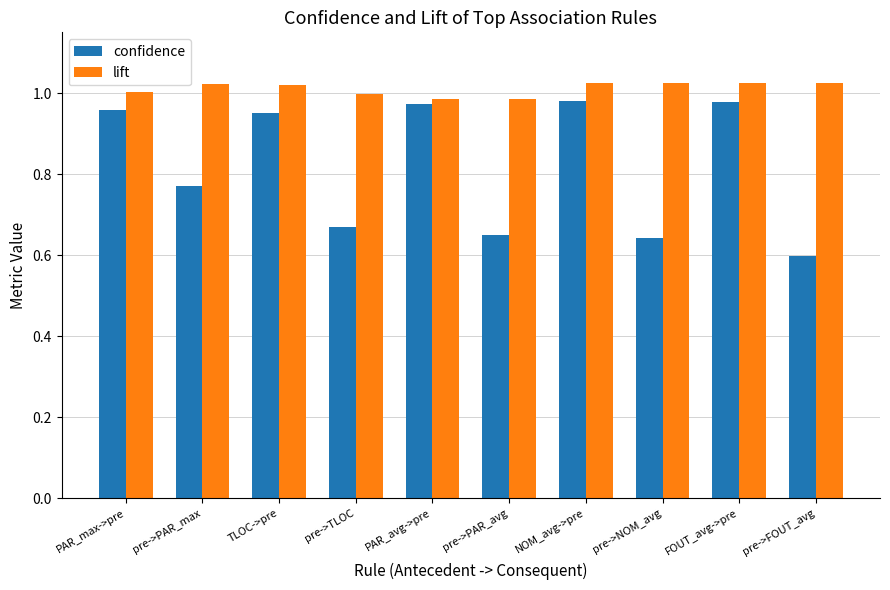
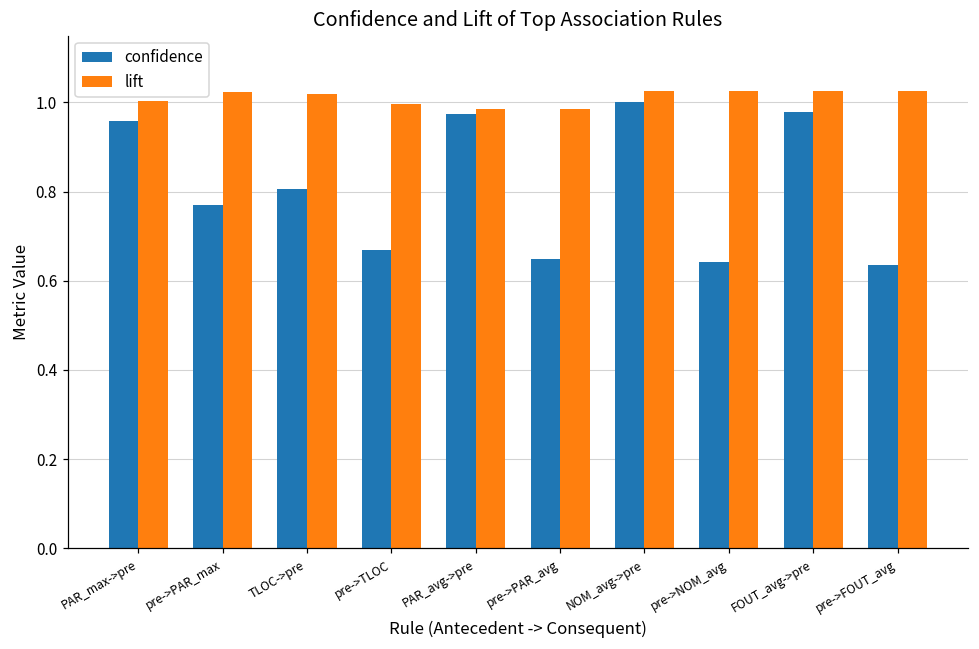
  {
    "confidence": {
      "PAR_max->pre": 0.96,
      "pre->PAR_max": 0.77,
-     "TLOC->pre": 0.95,
+     "TLOC->pre": 0.81,
      "pre->TLOC": 0.67,
      "PAR_avg->pre": 0.97,
      "pre->PAR_avg": 0.65,
-     "NOM_avg->pre": 0.98,
+     "NOM_avg->pre": 1.00,
      "pre->NOM_avg": 0.64,
      "FOUT_avg->pre": 0.98,
-     "pre->FOUT_avg": 0.60
+     "pre->FOUT_avg": 0.64
    },
    "lift": {
      "PAR_max->pre": 1.00,
      "pre->PAR_max": 1.02,
      "TLOC->pre": 1.02,
      "pre->TLOC": 1.00,
      "PAR_avg->pre": 0.99,
      "pre->PAR_avg": 0.99,
      "NOM_avg->pre": 1.03,
      "pre->NOM_avg": 1.03,
      "FOUT_avg->pre": 1.03,
      "pre->FOUT_avg": 1.03
    }
  }
